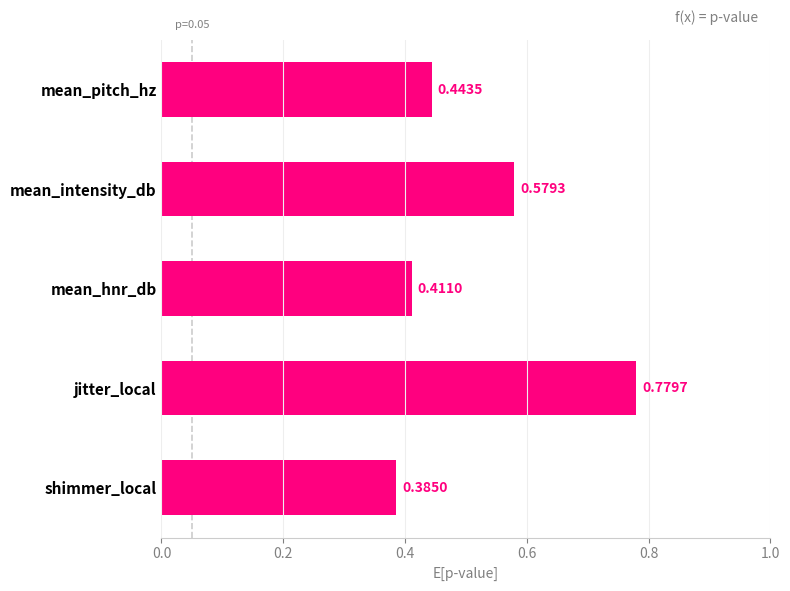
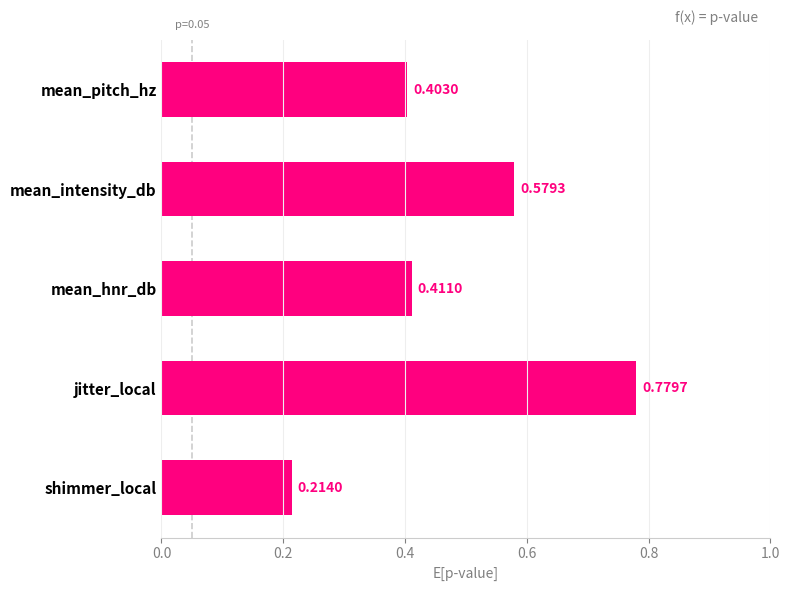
  {
-   "mean_pitch_hz": 0.4435,
+   "mean_pitch_hz": 0.4030,
    "mean_intensity_db": 0.5793,
    "mean_hnr_db": 0.4110,
    "jitter_local": 0.7797,
-   "shimmer_local": 0.3850
+   "shimmer_local": 0.2140
  }
